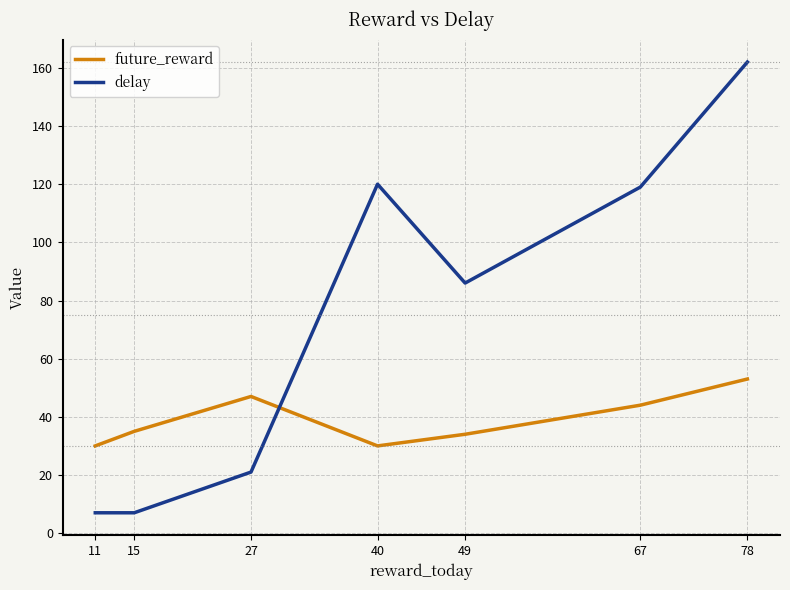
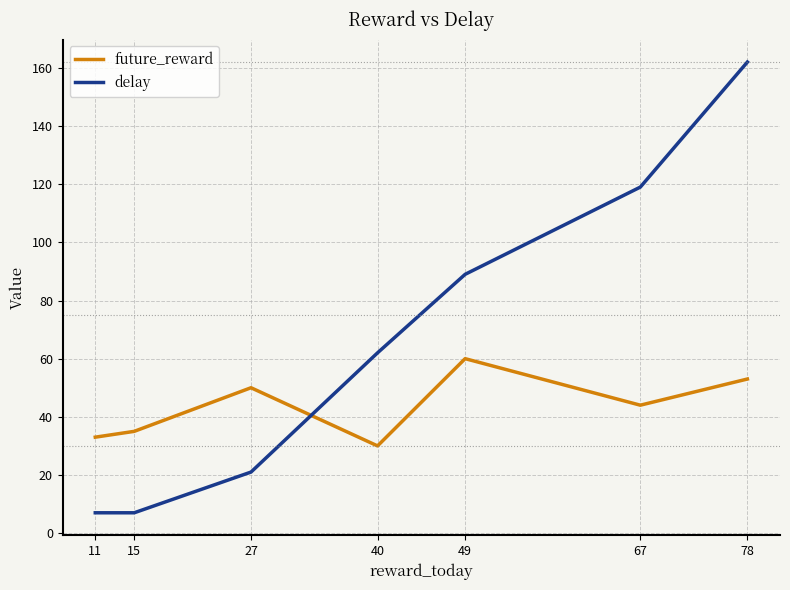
  {
    "future_reward": {
-     "11": 30,
+     "11": 33,
      "15": 35,
-     "27": 47,
+     "27": 50,
      "40": 30,
-     "49": 34,
+     "49": 60,
      "67": 44,
      "78": 53
    },
    "delay": {
      "11": 7,
      "15": 7,
      "27": 21,
-     "40": 120,
-     "49": 86,
+     "40": 62,
+     "49": 89,
      "67": 119,
      "78": 162
    }
  }
